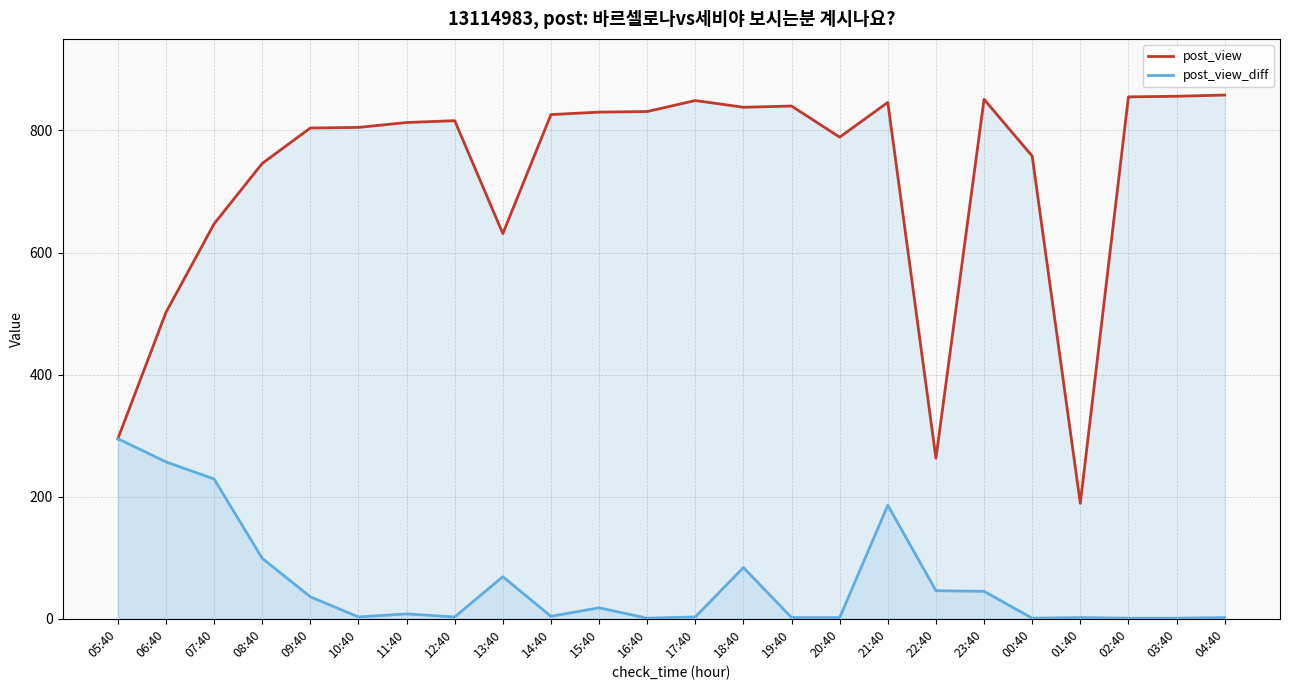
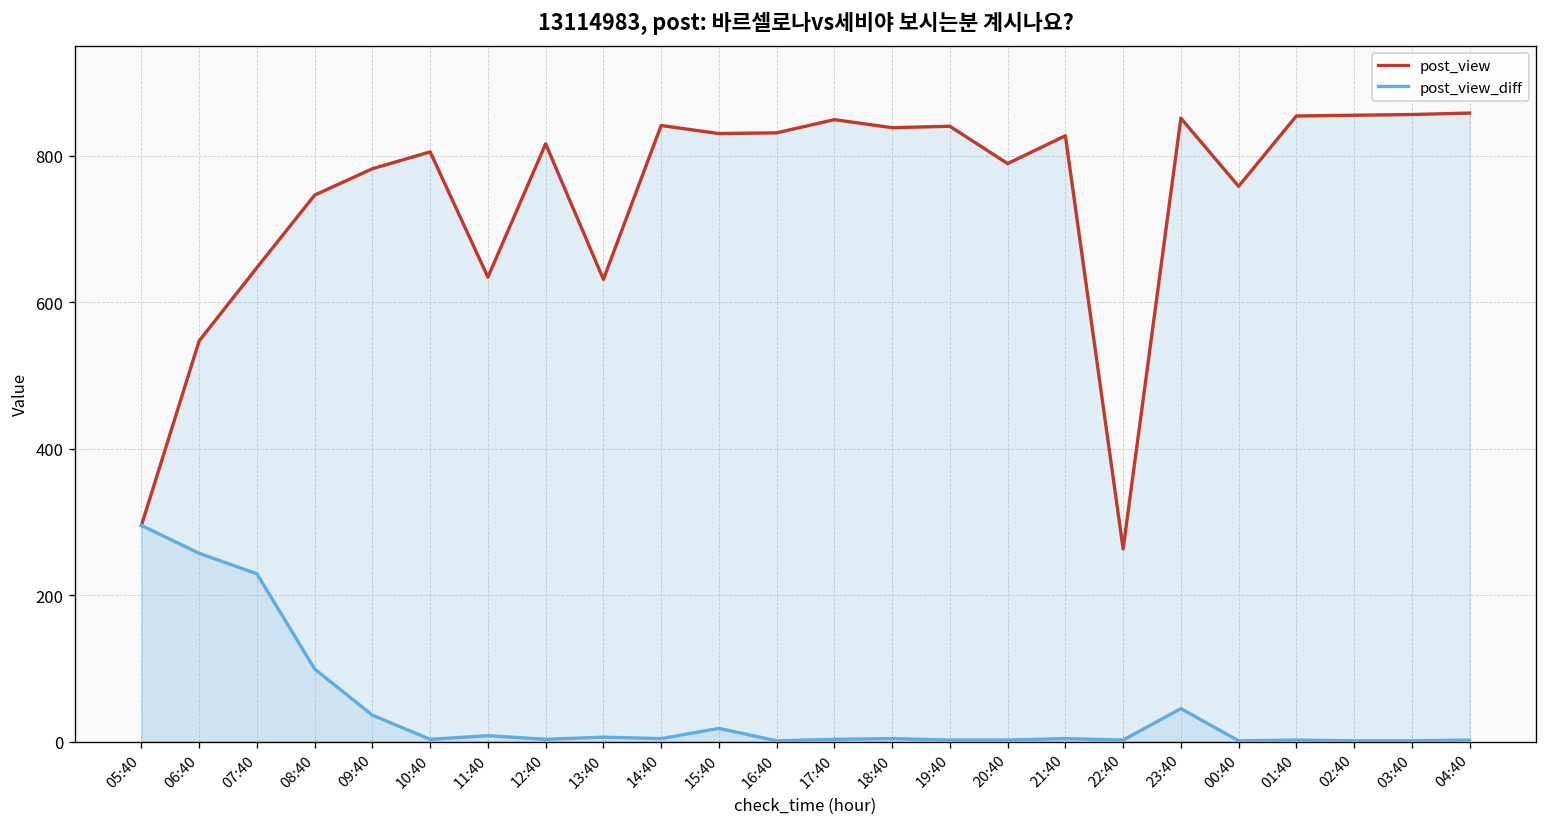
  {
    "post_view": {
-     "06:40": 500,
+     "06:40": 550,
      "07:40": 650,
      "08:40": 750,
-     "09:40": 800,
+     "09:40": 780,
      "10:40": 810,
-     "11:40": 810,
+     "11:40": 630,
      "12:40": 820,
      "13:40": 630,
-     "14:40": 830,
+     "14:40": 840,
      "15:40": 830,
      "16:40": 830,
      "17:40": 850,
      "18:40": 840,
      "19:40": 840,
      "20:40": 790,
-     "21:40": 850,
+     "21:40": 830,
      "22:40": 260,
      "23:40": 850,
      "00:40": 760,
-     "01:40": 190,
+     "01:40": 850,
      "02:40": 860,
      "03:40": 860,
      "04:40": 860
    },
    "post_view_diff": {
      "06:40": 260,
      "07:40": 230,
      "08:40": 100,
      "09:40": 40,
      "10:40": 0,
      "11:40": 10,
      "12:40": 0,
-     "13:40": 70,
+     "13:40": 10,
      "14:40": 0,
      "15:40": 20,
      "16:40": 0,
      "17:40": 0,
-     "18:40": 80,
+     "18:40": 0,
      "19:40": 0,
      "20:40": 0,
-     "21:40": 190,
-     "22:40": 50,
+     "21:40": 0,
+     "22:40": 0,
      "23:40": 50,
      "00:40": 0,
      "01:40": 0,
      "02:40": 0,
      "03:40": 0,
      "04:40": 0
    }
  }
